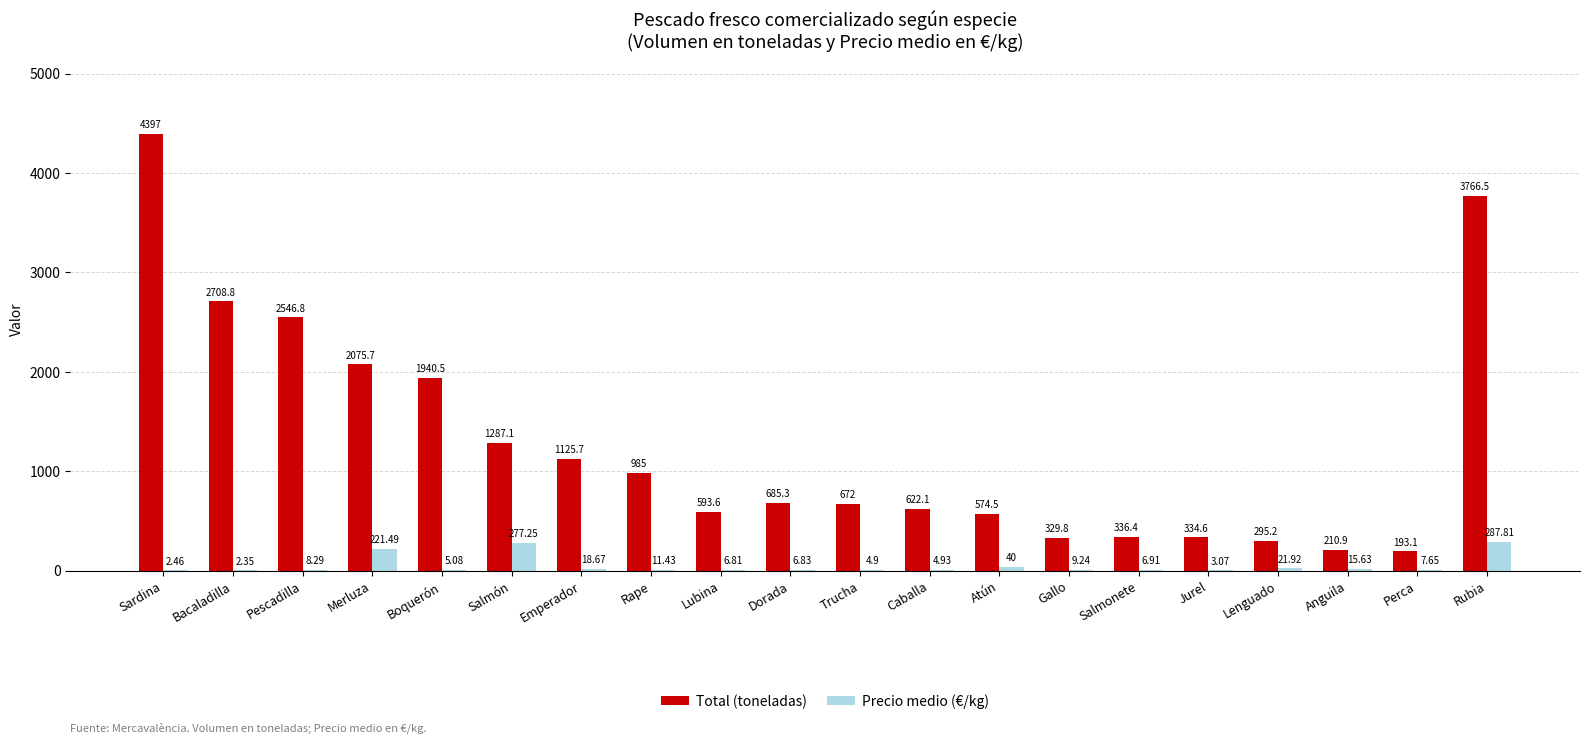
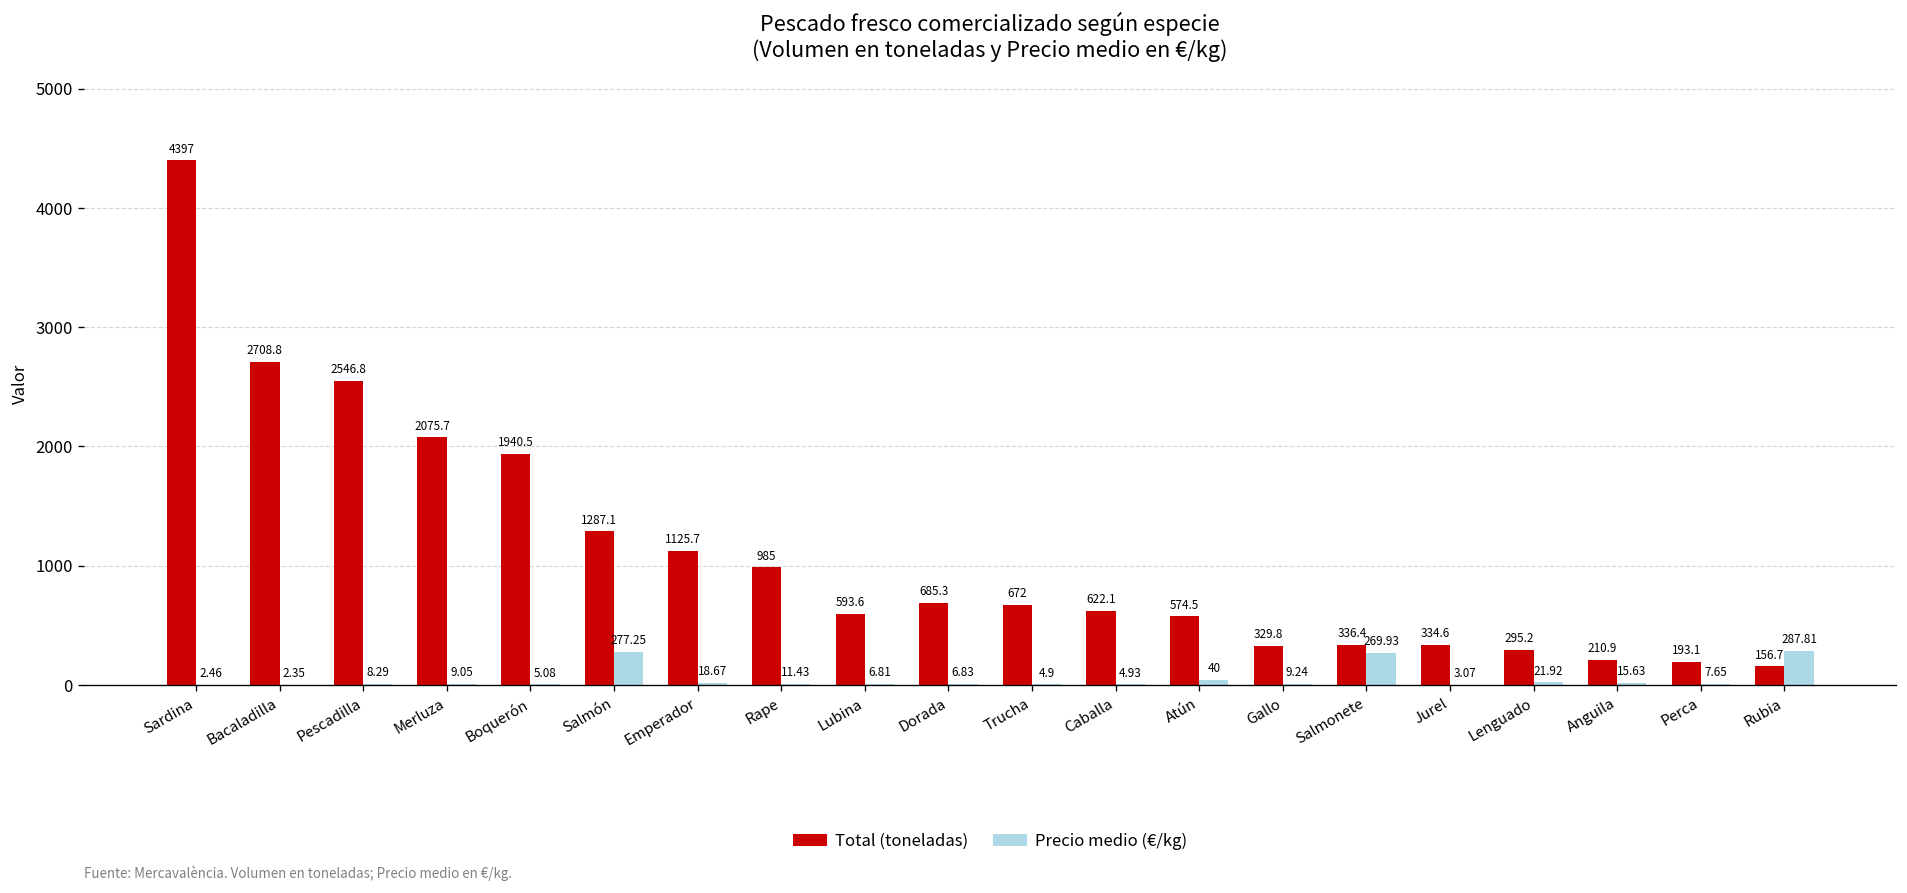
  {
    "Total (toneladas)": {
      "Sardina": 4397,
      "Bacaladilla": 2708.8,
      "Pescadilla": 2546.8,
      "Merluza": 2075.7,
      "Boquerón": 1940.5,
      "Salmón": 1287.1,
      "Emperador": 1125.7,
      "Rape": 985,
      "Lubina": 593.6,
      "Dorada": 685.3,
      "Trucha": 672,
      "Caballa": 622.1,
      "Atún": 574.5,
      "Gallo": 329.8,
      "Salmonete": 336.4,
      "Jurel": 334.6,
      "Lenguado": 295.2,
      "Anguila": 210.9,
      "Perca": 193.1,
-     "Rubia": 3766.5
+     "Rubia": 156.7
    },
    "Precio medio (€/kg)": {
      "Sardina": 2.46,
      "Bacaladilla": 2.35,
      "Pescadilla": 8.29,
-     "Merluza": 221.49,
+     "Merluza": 9.05,
      "Boquerón": 5.08,
      "Salmón": 277.25,
      "Emperador": 18.67,
      "Rape": 11.43,
      "Lubina": 6.81,
      "Dorada": 6.83,
      "Trucha": 4.9,
      "Caballa": 4.93,
      "Atún": 40,
      "Gallo": 9.24,
-     "Salmonete": 6.91,
+     "Salmonete": 269.93,
      "Jurel": 3.07,
      "Lenguado": 21.92,
      "Anguila": 15.63,
      "Perca": 7.65,
      "Rubia": 287.81
    }
  }
